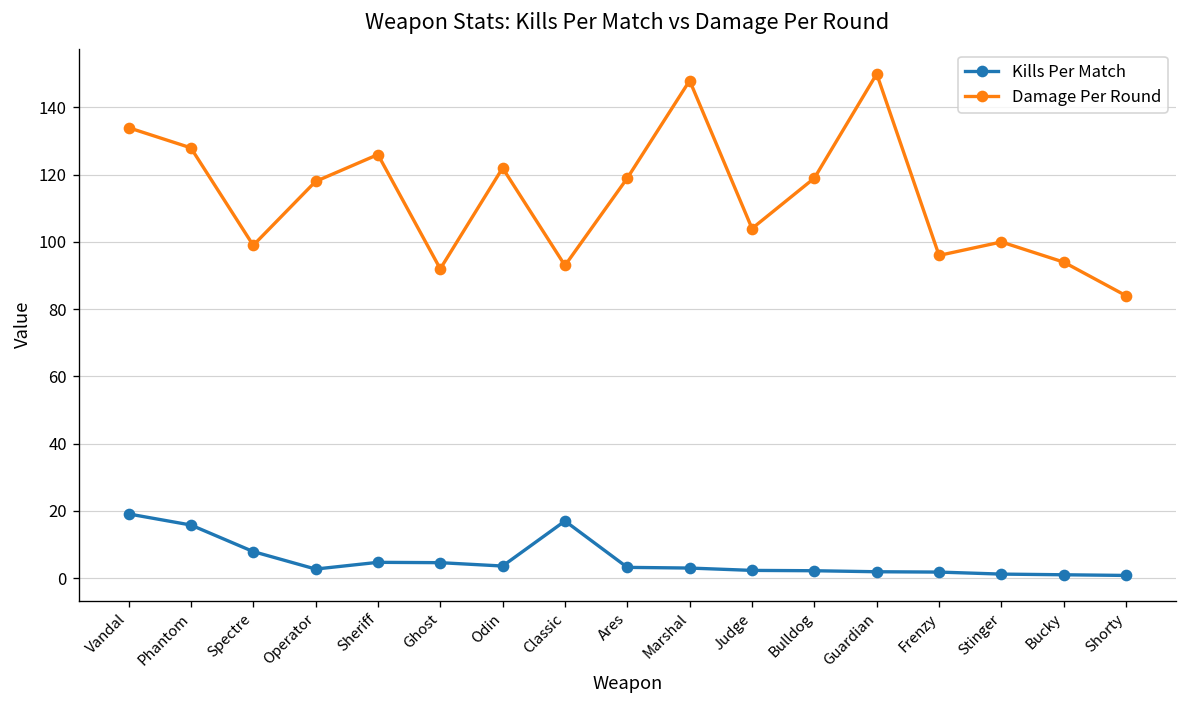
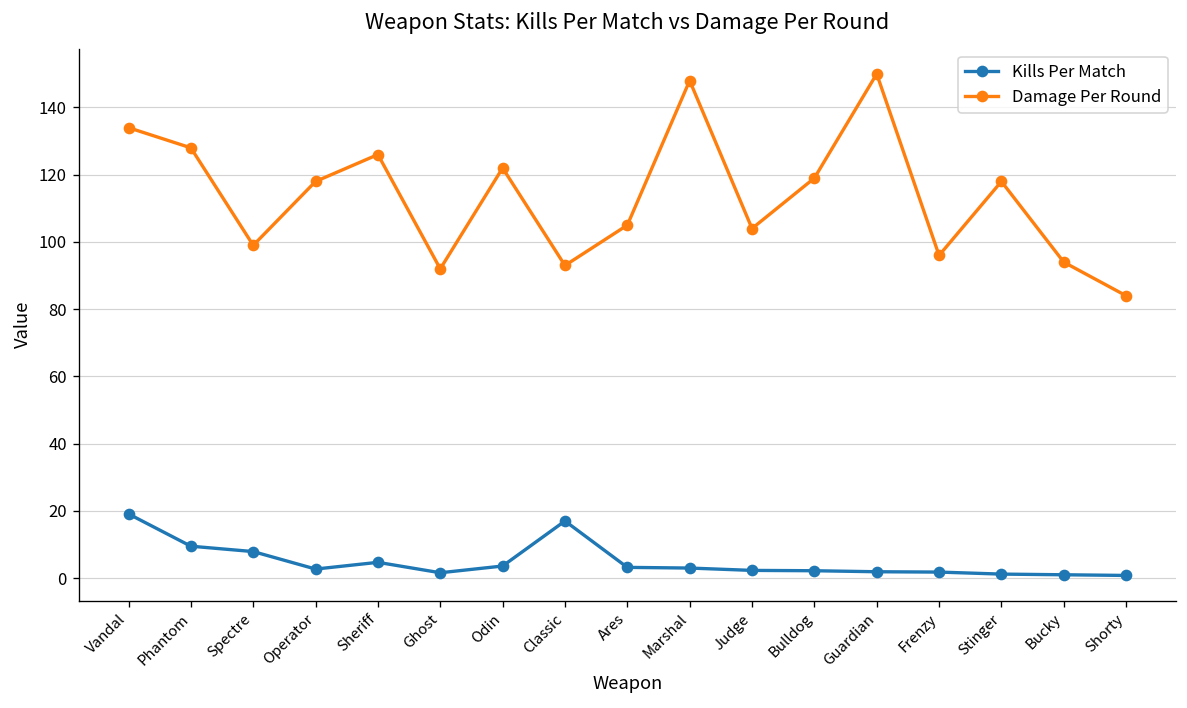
  {
    "Kills Per Match": {
      "Vandal": 19,
-     "Phantom": 16,
+     "Phantom": 10,
      "Spectre": 8,
      "Operator": 3,
      "Sheriff": 5,
-     "Ghost": 5,
+     "Ghost": 2,
      "Odin": 4,
      "Classic": 17,
      "Ares": 3,
      "Marshal": 3,
      "Judge": 2,
      "Bulldog": 2,
      "Guardian": 2,
      "Frenzy": 2,
      "Stinger": 1,
      "Bucky": 1,
      "Shorty": 1
    },
    "Damage Per Round": {
      "Vandal": 134,
      "Phantom": 128,
      "Spectre": 99,
      "Operator": 118,
      "Sheriff": 126,
      "Ghost": 92,
      "Odin": 122,
      "Classic": 93,
-     "Ares": 119,
+     "Ares": 105,
      "Marshal": 148,
      "Judge": 104,
      "Bulldog": 119,
      "Guardian": 150,
      "Frenzy": 96,
-     "Stinger": 100,
+     "Stinger": 118,
      "Bucky": 94,
      "Shorty": 84
    }
  }
